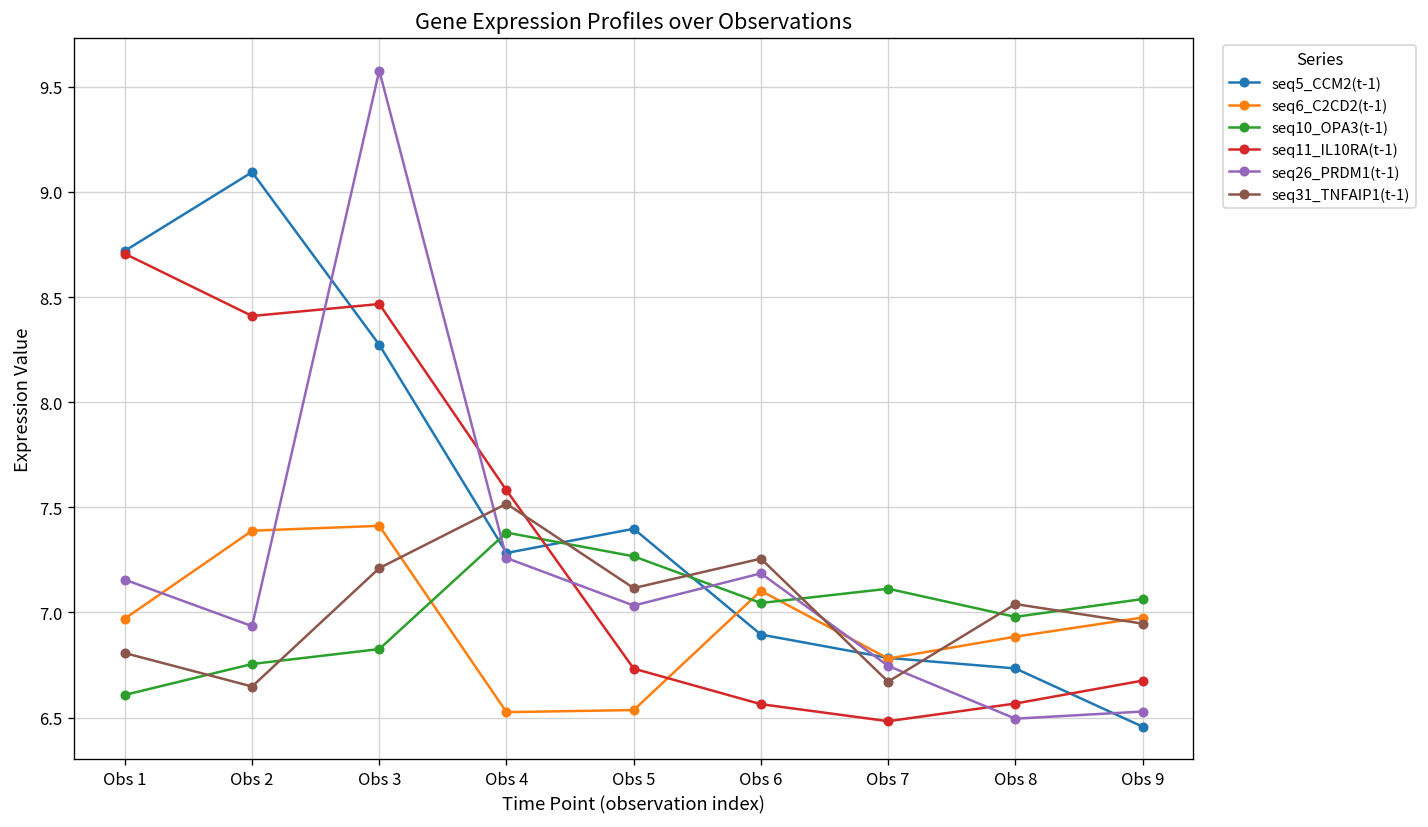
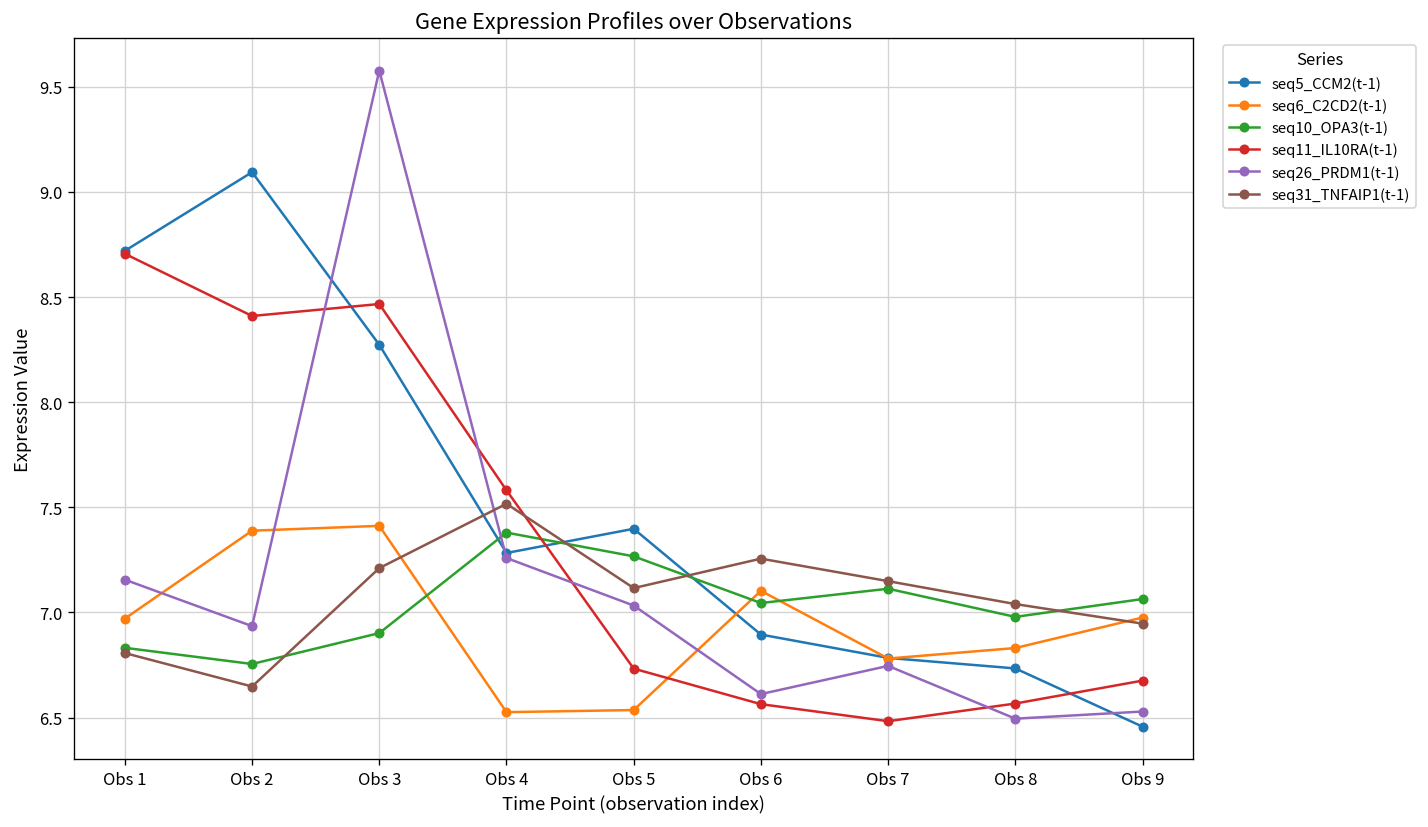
  {
    "seq5_CCM2(t-1)": {
      "Obs 2": 9.09,
      "Obs 3": 8.27,
      "Obs 4": 7.28,
      "Obs 5": 7.40,
      "Obs 6": 6.90,
      "Obs 8": 6.73,
      "Obs 9": 6.46
    },
    "seq6_C2CD2(t-1)": {
      "Obs 1": 6.97,
      "Obs 2": 7.39,
      "Obs 3": 7.41,
      "Obs 4": 6.53,
      "Obs 5": 6.54,
      "Obs 6": 7.10,
-     "Obs 8": 6.89,
+     "Obs 8": 6.83,
      "Obs 9": 6.98
    },
    "seq10_OPA3(t-1)": {
-     "Obs 1": 6.61,
+     "Obs 1": 6.83,
      "Obs 2": 6.76,
-     "Obs 3": 6.83,
+     "Obs 3": 6.90,
      "Obs 4": 7.38,
      "Obs 5": 7.27,
      "Obs 6": 7.05,
      "Obs 7": 7.11,
      "Obs 8": 6.98,
      "Obs 9": 7.06
    },
    "seq11_IL10RA(t-1)": {
      "Obs 2": 8.41,
      "Obs 3": 8.47,
      "Obs 4": 7.58,
      "Obs 5": 6.73,
      "Obs 6": 6.56,
      "Obs 7": 6.48,
      "Obs 8": 6.57,
      "Obs 9": 6.68
    },
    "seq26_PRDM1(t-1)": {
      "Obs 1": 7.16,
      "Obs 2": 6.94,
      "Obs 3": 9.58,
      "Obs 4": 7.26,
      "Obs 5": 7.03,
-     "Obs 6": 7.19,
+     "Obs 6": 6.61,
      "Obs 7": 6.75,
      "Obs 8": 6.50,
      "Obs 9": 6.53
    },
    "seq31_TNFAIP1(t-1)": {
      "Obs 1": 6.81,
      "Obs 2": 6.65,
      "Obs 3": 7.21,
      "Obs 4": 7.52,
      "Obs 5": 7.12,
      "Obs 6": 7.26,
-     "Obs 7": 6.67,
+     "Obs 7": 7.15,
      "Obs 8": 7.04,
      "Obs 9": 6.95
    }
  }
